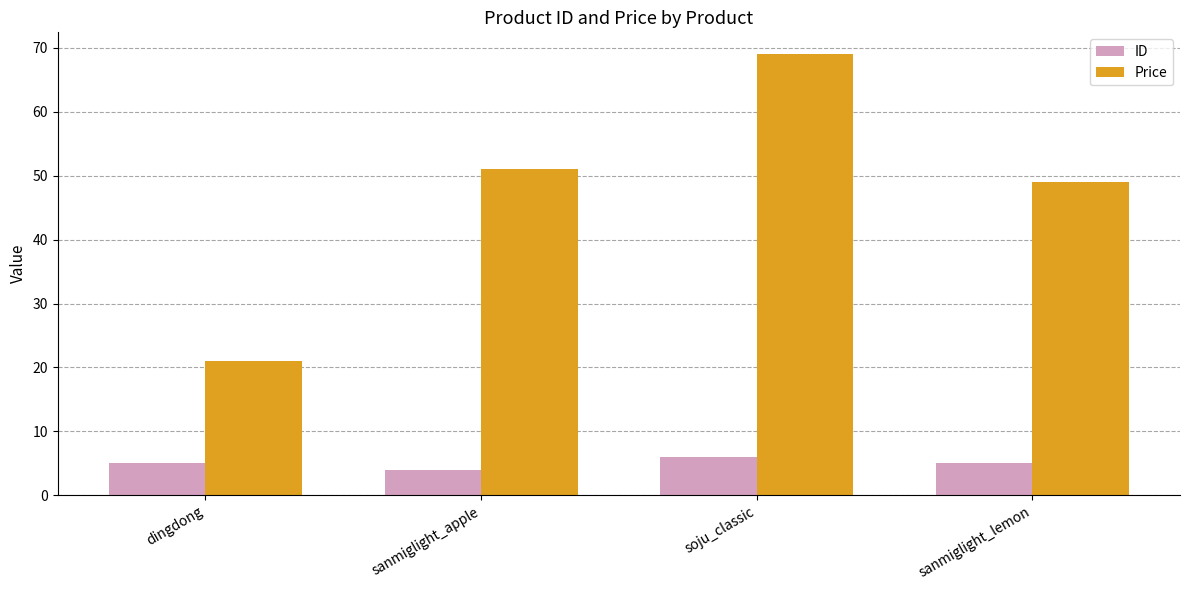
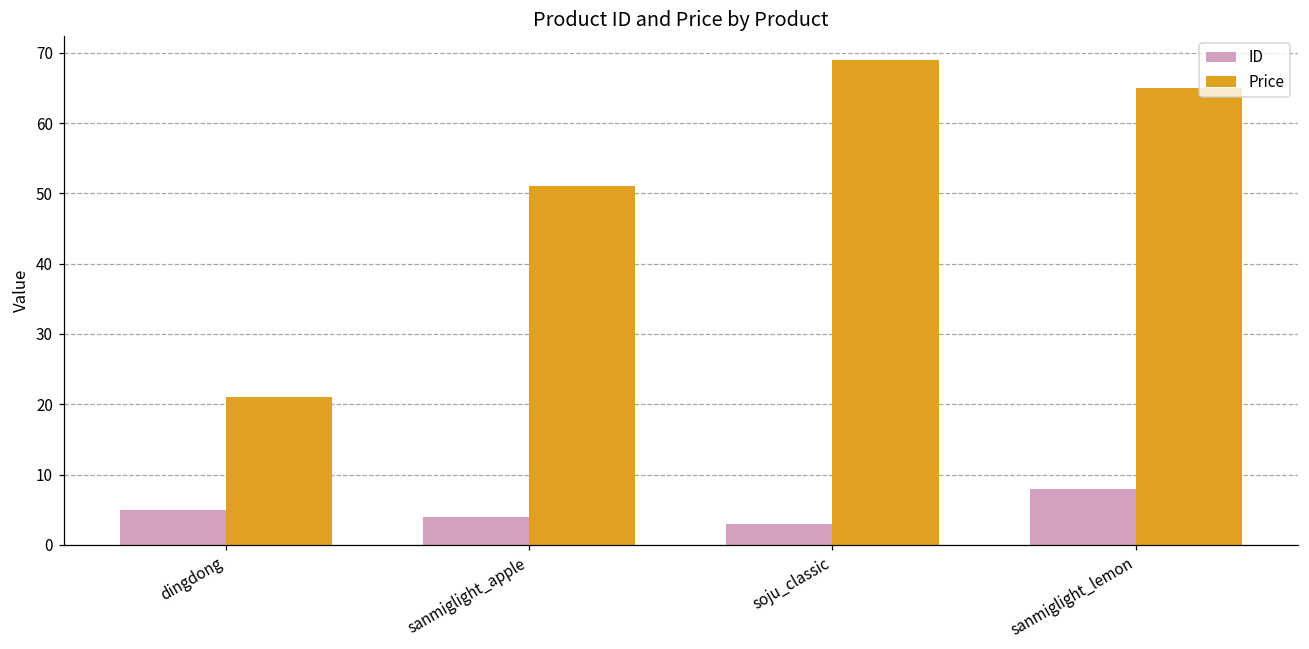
  {
    "ID": {
      "dingdong": 5,
      "sanmiglight_apple": 4,
-     "soju_classic": 6,
-     "sanmiglight_lemon": 5
+     "soju_classic": 3,
+     "sanmiglight_lemon": 8
    },
    "Price": {
      "dingdong": 21,
      "sanmiglight_apple": 51,
      "soju_classic": 69,
-     "sanmiglight_lemon": 49
+     "sanmiglight_lemon": 65
    }
  }
